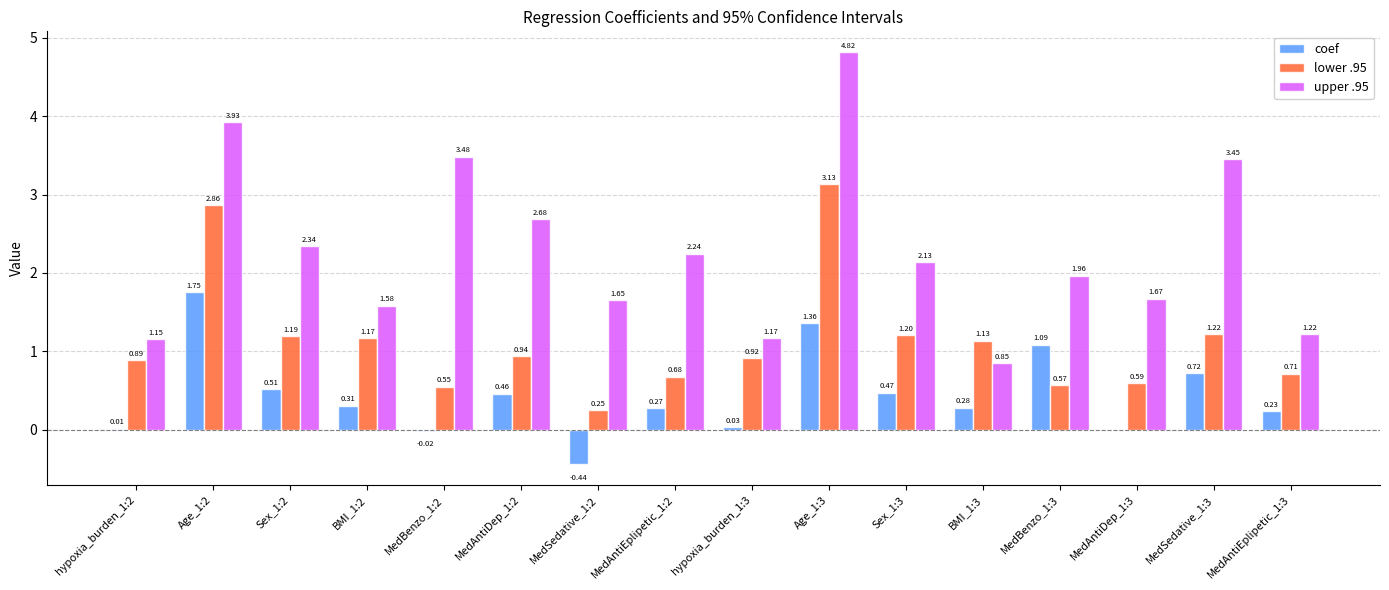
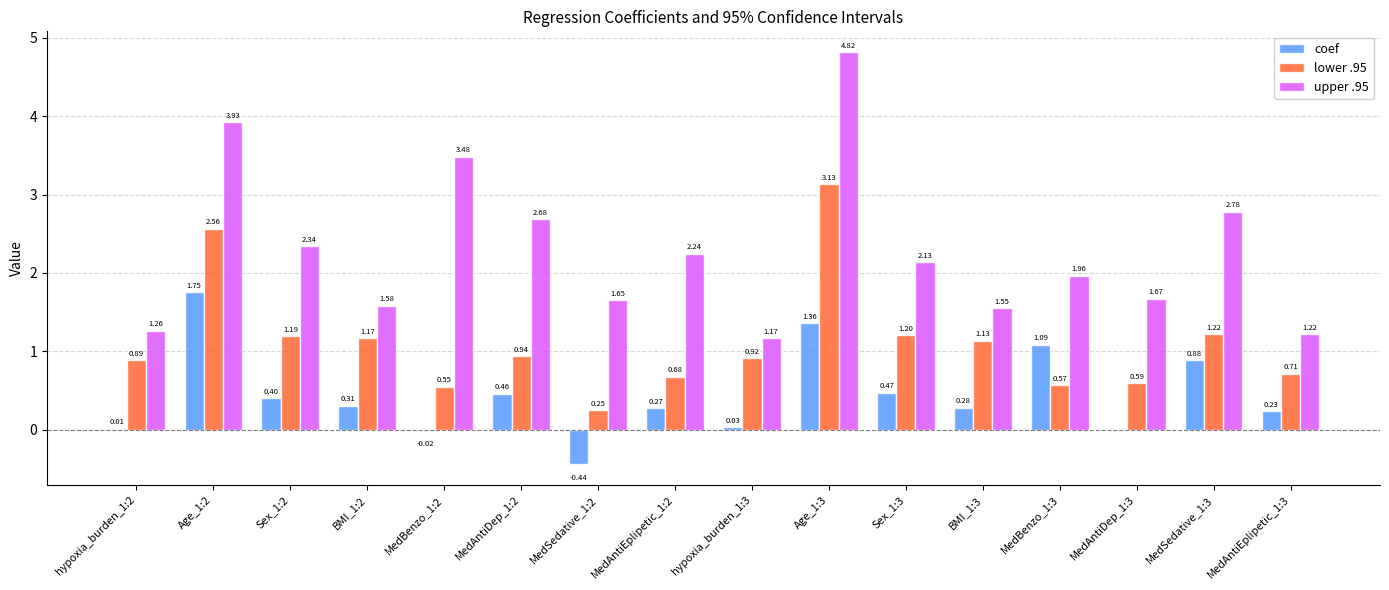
  {
    "coef": {
      "hypoxia_burden_1:2": 0.01,
      "Age_1:2": 1.75,
-     "Sex_1:2": 0.51,
+     "Sex_1:2": 0.40,
      "BMI_1:2": 0.31,
      "MedBenzo_1:2": -0.02,
      "MedAntiDep_1:2": 0.46,
      "MedSedative_1:2": -0.44,
      "MedAntiEplipetic_1:2": 0.27,
      "hypoxia_burden_1:3": 0.03,
      "Age_1:3": 1.36,
      "Sex_1:3": 0.47,
      "BMI_1:3": 0.28,
      "MedBenzo_1:3": 1.09,
-     "MedSedative_1:3": 0.72,
+     "MedSedative_1:3": 0.88,
      "MedAntiEplipetic_1:3": 0.23
    },
    "lower .95": {
      "hypoxia_burden_1:2": 0.89,
-     "Age_1:2": 2.86,
+     "Age_1:2": 2.56,
      "Sex_1:2": 1.19,
      "BMI_1:2": 1.17,
      "MedBenzo_1:2": 0.55,
      "MedAntiDep_1:2": 0.94,
      "MedSedative_1:2": 0.25,
      "MedAntiEplipetic_1:2": 0.68,
      "hypoxia_burden_1:3": 0.92,
      "Age_1:3": 3.13,
      "Sex_1:3": 1.20,
      "BMI_1:3": 1.13,
      "MedBenzo_1:3": 0.57,
      "MedAntiDep_1:3": 0.59,
      "MedSedative_1:3": 1.22,
      "MedAntiEplipetic_1:3": 0.71
    },
    "upper .95": {
-     "hypoxia_burden_1:2": 1.15,
+     "hypoxia_burden_1:2": 1.26,
      "Age_1:2": 3.93,
      "Sex_1:2": 2.34,
      "BMI_1:2": 1.58,
      "MedBenzo_1:2": 3.48,
      "MedAntiDep_1:2": 2.68,
      "MedSedative_1:2": 1.65,
      "MedAntiEplipetic_1:2": 2.24,
      "hypoxia_burden_1:3": 1.17,
      "Age_1:3": 4.82,
      "Sex_1:3": 2.13,
-     "BMI_1:3": 0.85,
+     "BMI_1:3": 1.55,
      "MedBenzo_1:3": 1.96,
      "MedAntiDep_1:3": 1.67,
-     "MedSedative_1:3": 3.45,
+     "MedSedative_1:3": 2.78,
      "MedAntiEplipetic_1:3": 1.22
    }
  }
